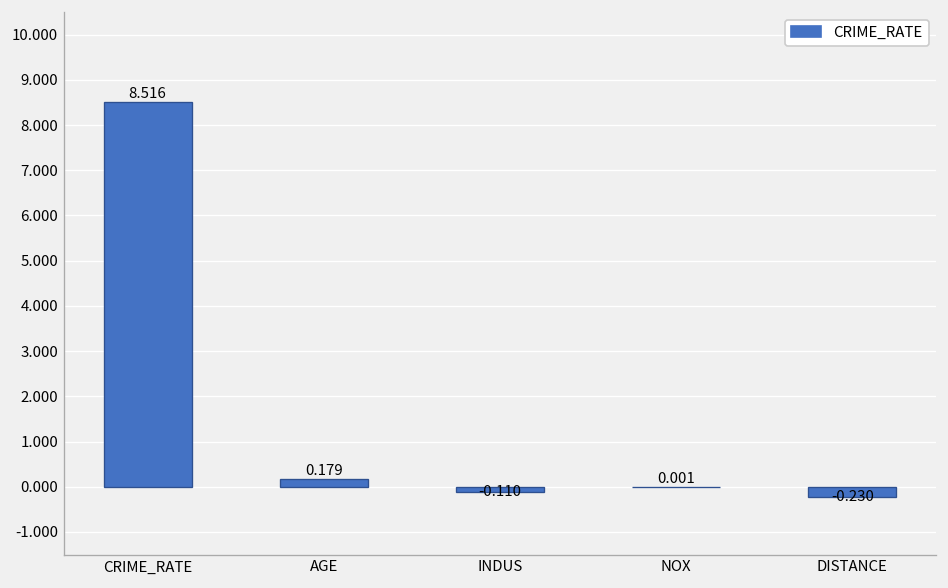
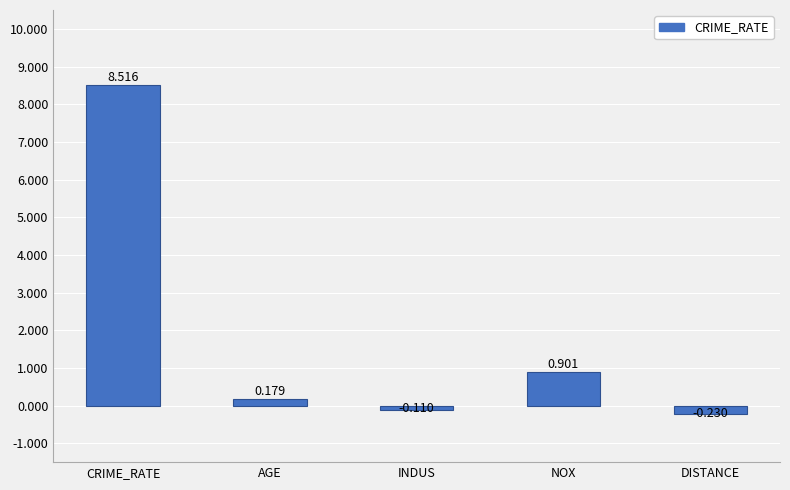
  {
    "CRIME_RATE": 8.516,
    "AGE": 0.179,
    "INDUS": -0.110,
-   "NOX": 0.001,
+   "NOX": 0.901,
    "DISTANCE": -0.230
  }
